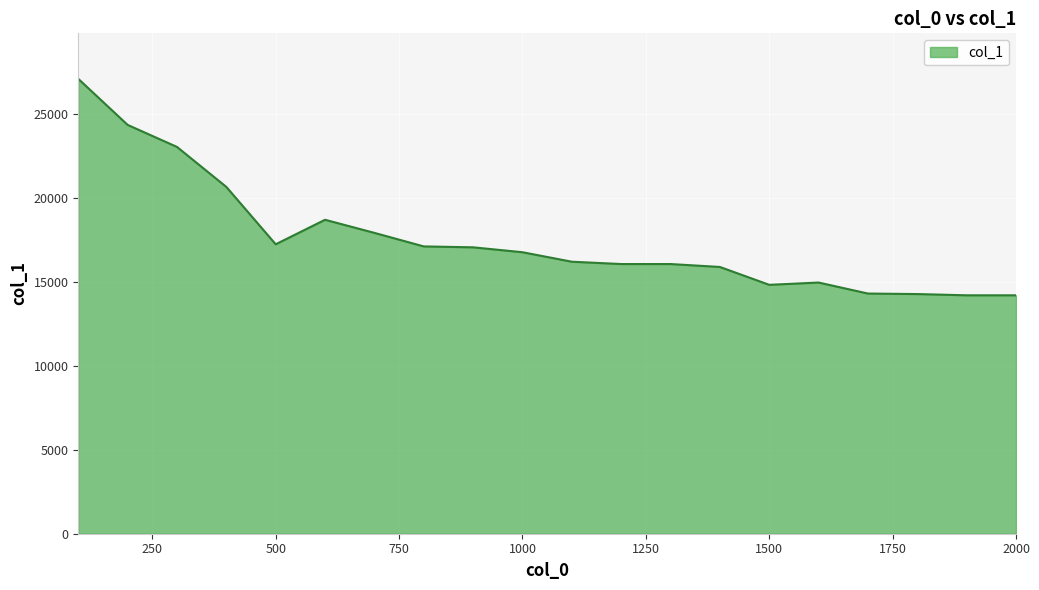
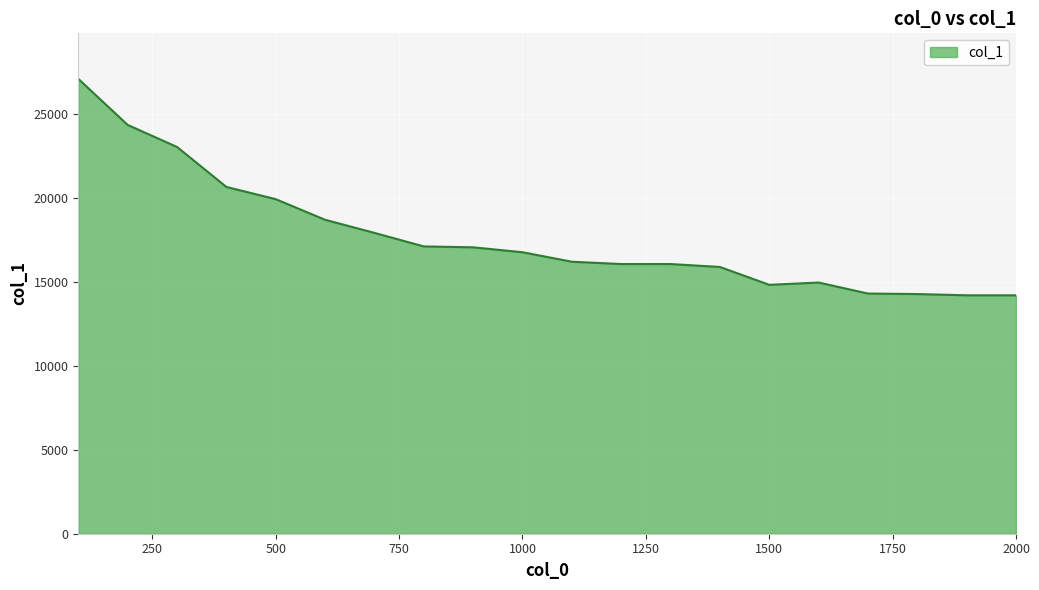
  {
-   "500": 17200,
+   "500": 19900,
    "1000": 16800,
    "1500": 14800,
    "2000": 14200
  }
